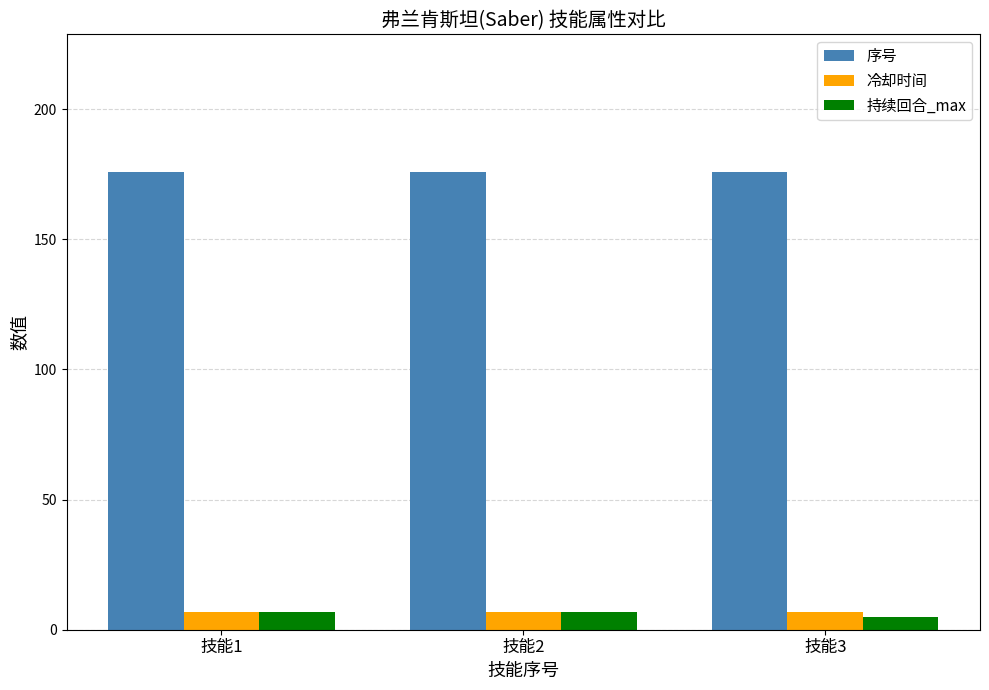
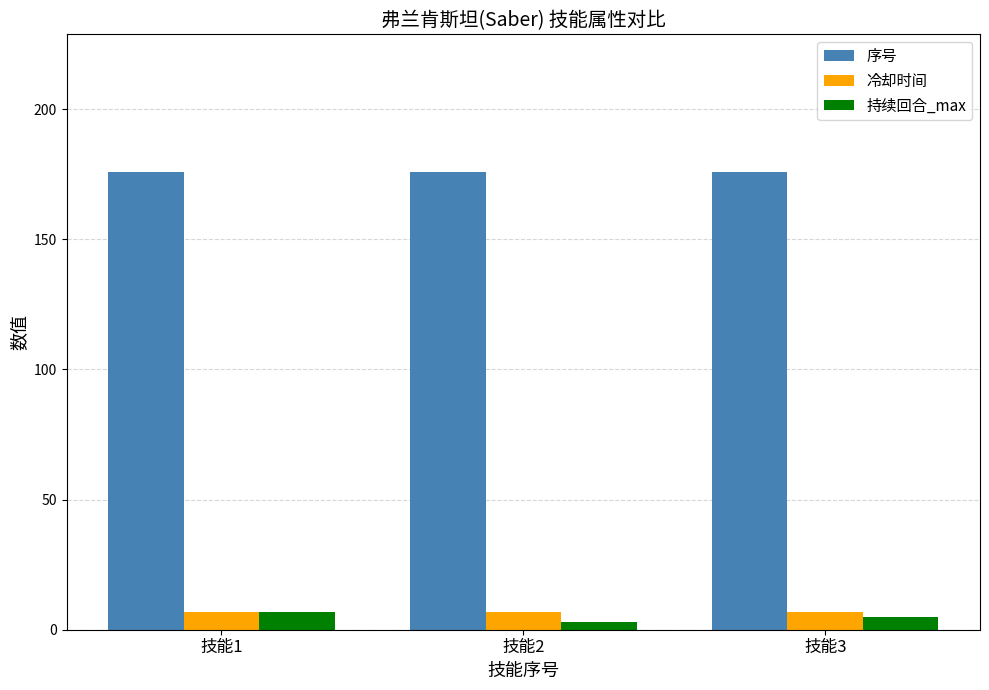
  {
    "序号": {
      "技能1": 176,
      "技能2": 176,
      "技能3": 176
    },
    "冷却时间": {
      "技能1": 7,
      "技能2": 7,
      "技能3": 7
    },
    "持续回合_max": {
      "技能1": 7,
-     "技能2": 7,
+     "技能2": 3,
      "技能3": 5
    }
  }
